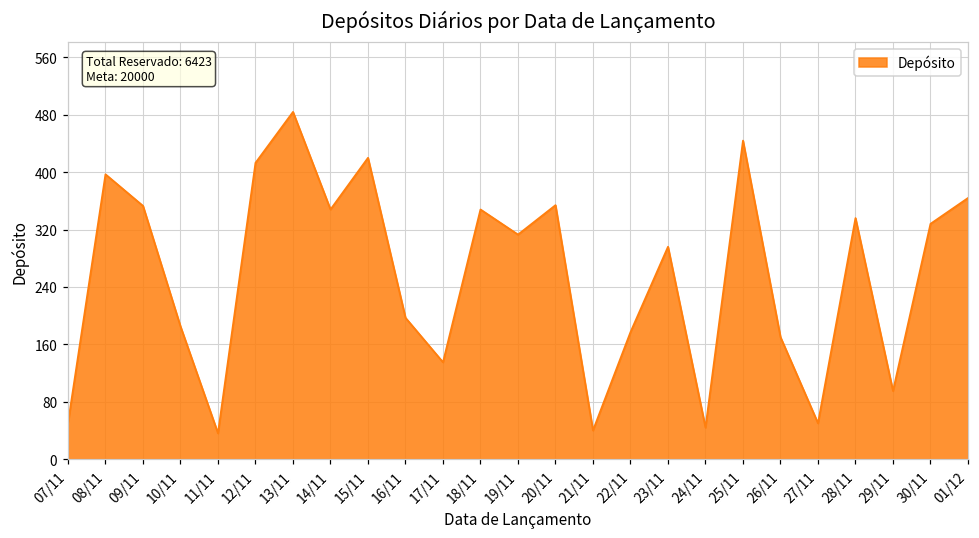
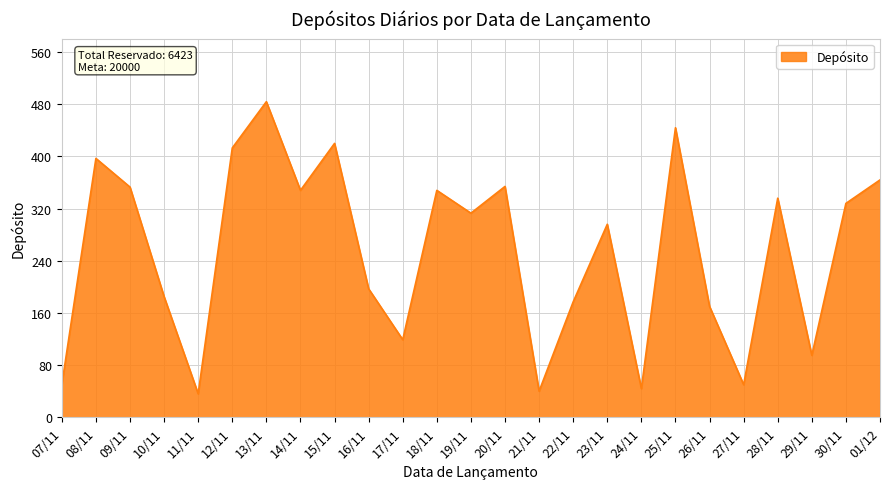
  {
    "07/11": 50,
    "08/11": 400,
    "09/11": 350,
    "10/11": 190,
    "11/11": 40,
    "12/11": 410,
    "13/11": 480,
    "14/11": 350,
    "15/11": 420,
    "16/11": 200,
-   "17/11": 140,
+   "17/11": 120,
    "18/11": 350,
    "19/11": 310,
    "20/11": 350,
    "21/11": 40,
    "22/11": 180,
    "23/11": 300,
    "24/11": 40,
    "25/11": 440,
    "26/11": 170,
    "27/11": 50,
    "28/11": 340,
    "29/11": 100,
    "30/11": 330,
    "01/12": 360
  }
